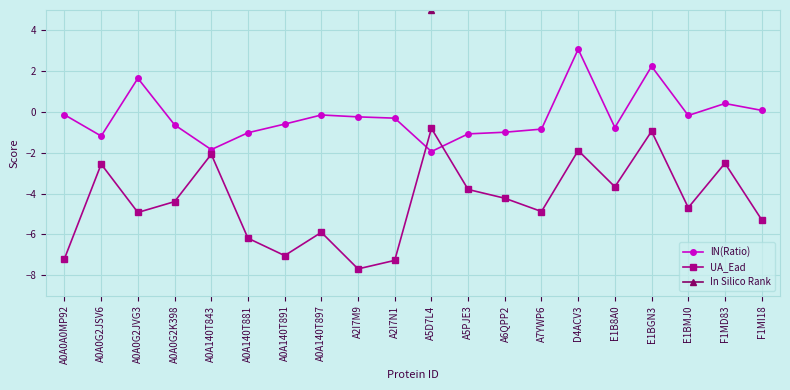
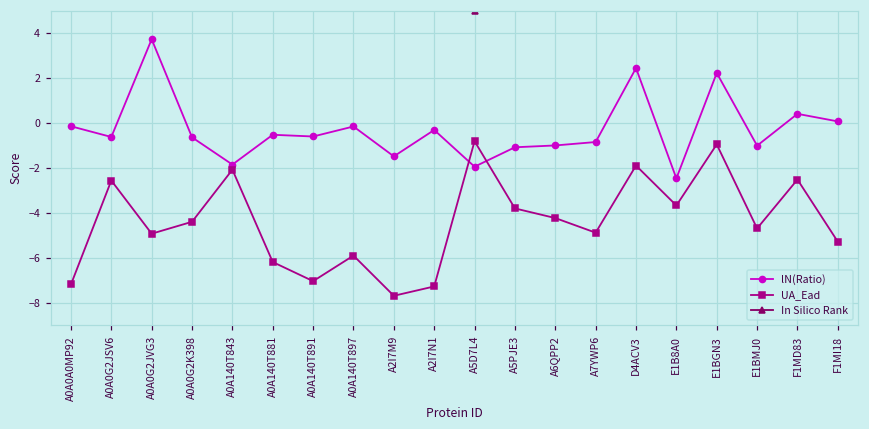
  {
    "lN(Ratio)": {
      "A0A0A0MP92": -0.1,
-     "A0A0G2JSV6": -1.2,
-     "A0A0G2JVG3": 1.7,
+     "A0A0G2JSV6": -0.6,
+     "A0A0G2JVG3": 3.7,
      "A0A0G2K398": -0.6,
      "A0A140T843": -1.8,
-     "A0A140T881": -1.0,
+     "A0A140T881": -0.5,
      "A0A140T891": -0.6,
      "A0A140T897": -0.1,
-     "A2I7M9": -0.2,
+     "A2I7M9": -1.5,
      "A2I7N1": -0.3,
      "A5D7L4": -1.9,
      "A5PJE3": -1.1,
      "A6QPP2": -1.0,
      "A7YWP6": -0.8,
-     "D4ACV3": 3.1,
-     "E1B8A0": -0.8,
+     "D4ACV3": 2.5,
+     "E1B8A0": -2.5,
      "E1BGN3": 2.2,
-     "E1BMJ0": -0.2,
+     "E1BMJ0": -1.0,
      "F1MD83": 0.4,
      "F1MI18": 0.1
    }
  }
